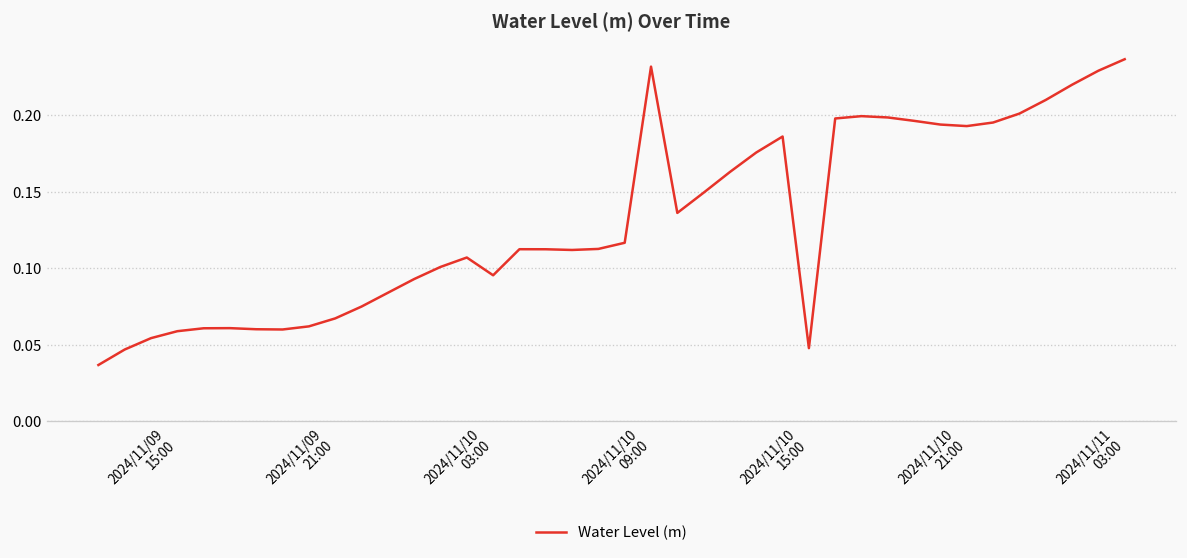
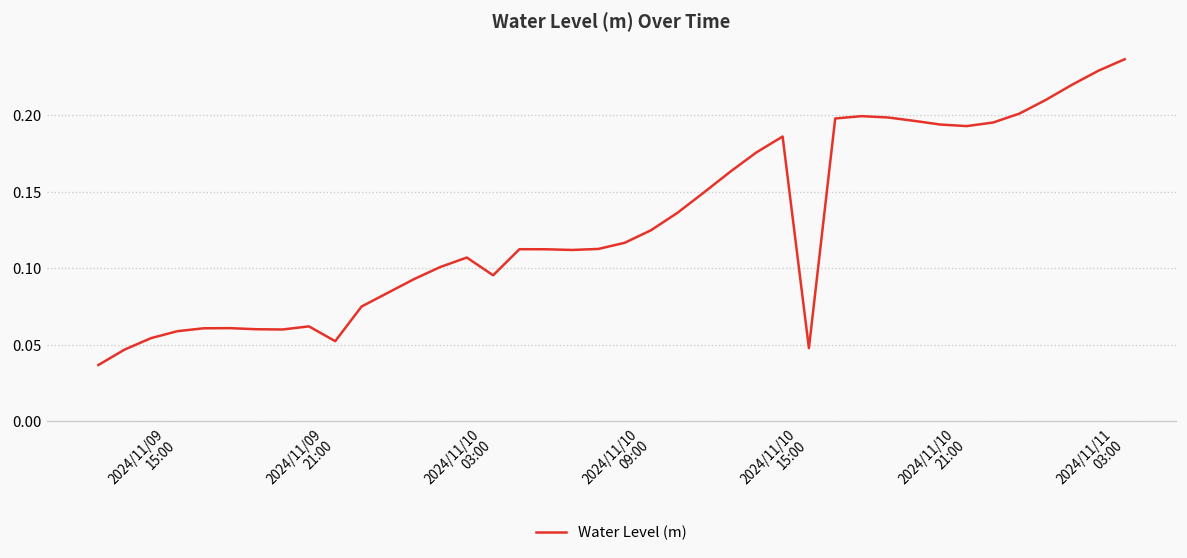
  {
    "2024/11/09 15:00": 0.059,
-   "2024/11/09 21:00": 0.067,
+   "2024/11/09 21:00": 0.052,
    "2024/11/10 03:00": 0.095,
-   "2024/11/10 09:00": 0.232,
+   "2024/11/10 09:00": 0.125,
    "2024/11/10 15:00": 0.048,
    "2024/11/10 21:00": 0.193,
    "2024/11/11 03:00": 0.237
  }
